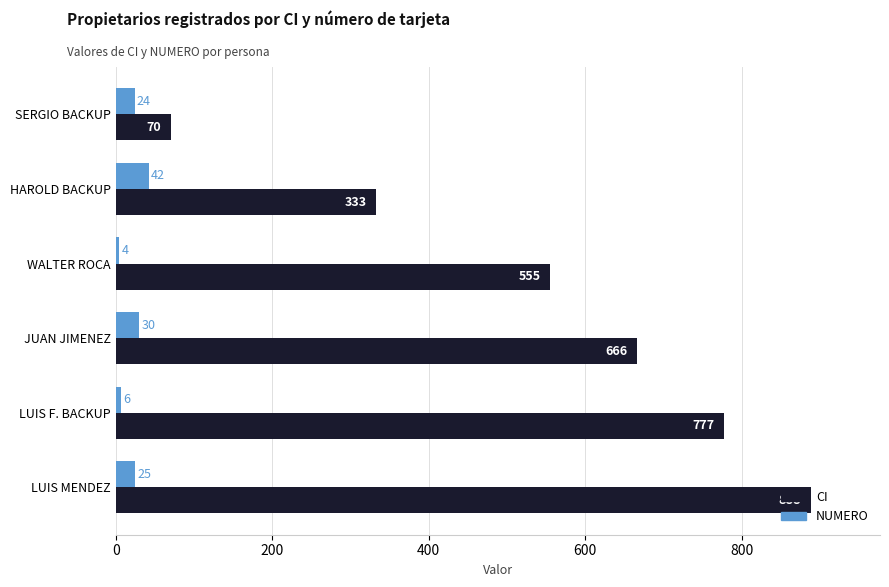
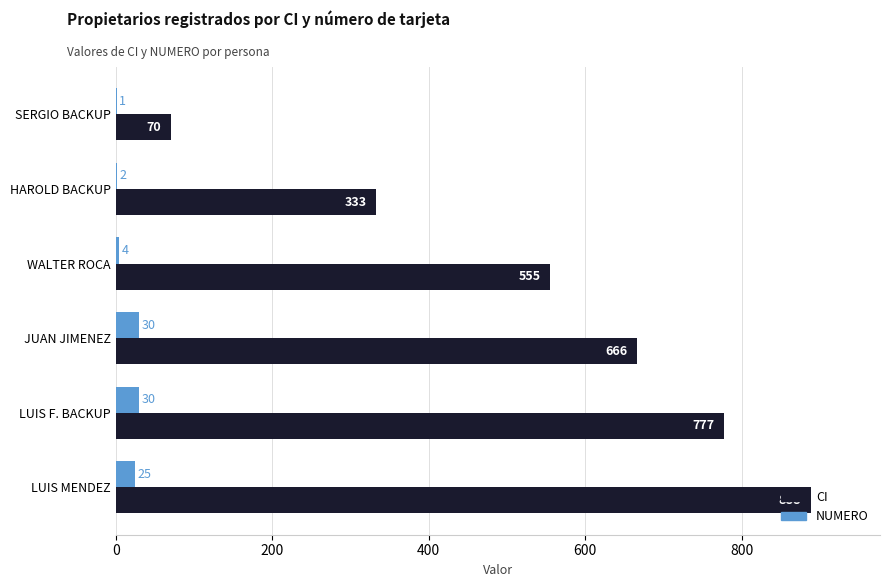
  {
    "CI": {
      "SERGIO BACKUP": 70,
      "HAROLD BACKUP": 333,
      "WALTER ROCA": 555,
      "JUAN JIMENEZ": 666,
      "LUIS F. BACKUP": 777,
      "LUIS MENDEZ": 888
    },
    "NUMERO": {
-     "SERGIO BACKUP": 24,
-     "HAROLD BACKUP": 42,
+     "SERGIO BACKUP": 1,
+     "HAROLD BACKUP": 2,
      "WALTER ROCA": 4,
      "JUAN JIMENEZ": 30,
-     "LUIS F. BACKUP": 6,
+     "LUIS F. BACKUP": 30,
      "LUIS MENDEZ": 25
    }
  }
